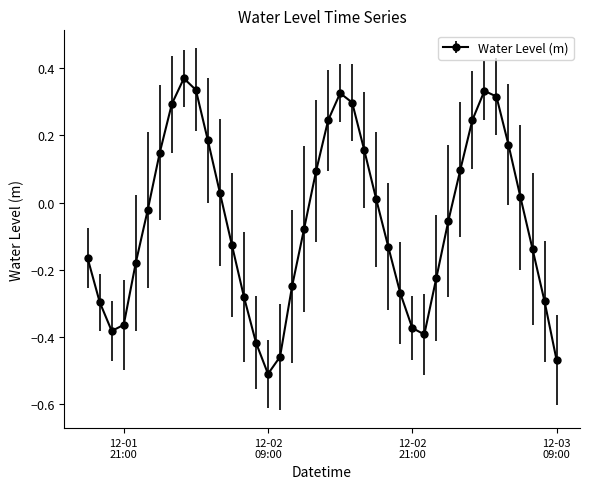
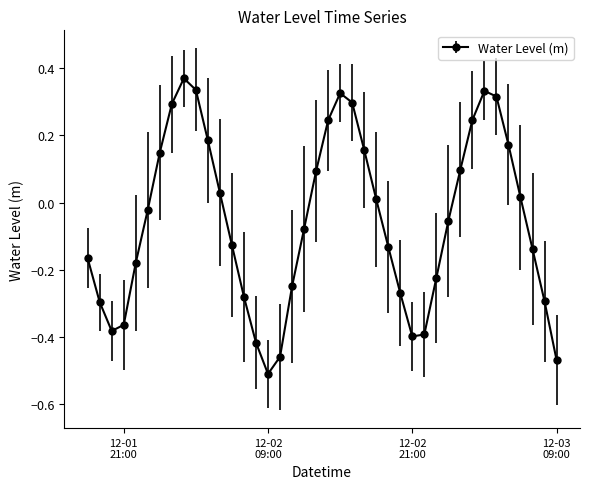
  {
    "12-01 21:00": -0.36,
    "12-02 09:00": -0.51,
-   "12-02 21:00": -0.37,
+   "12-02 21:00": -0.40,
    "12-03 09:00": -0.47
  }
